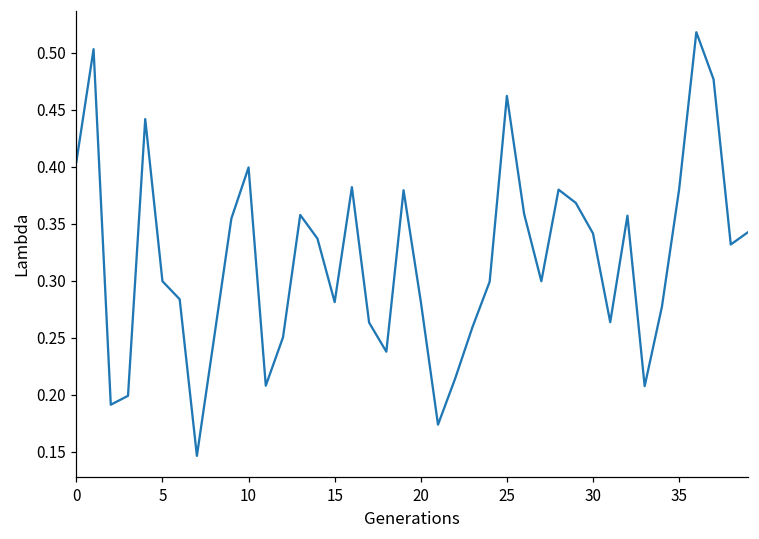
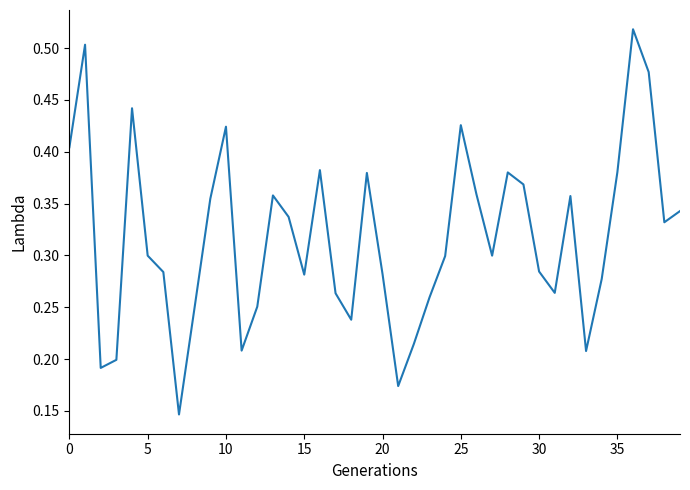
  {
    "0": 0.404,
    "5": 0.300,
-   "10": 0.400,
+   "10": 0.424,
    "15": 0.281,
    "20": 0.282,
-   "25": 0.462,
-   "30": 0.342,
+   "25": 0.426,
+   "30": 0.284,
    "35": 0.380
  }
